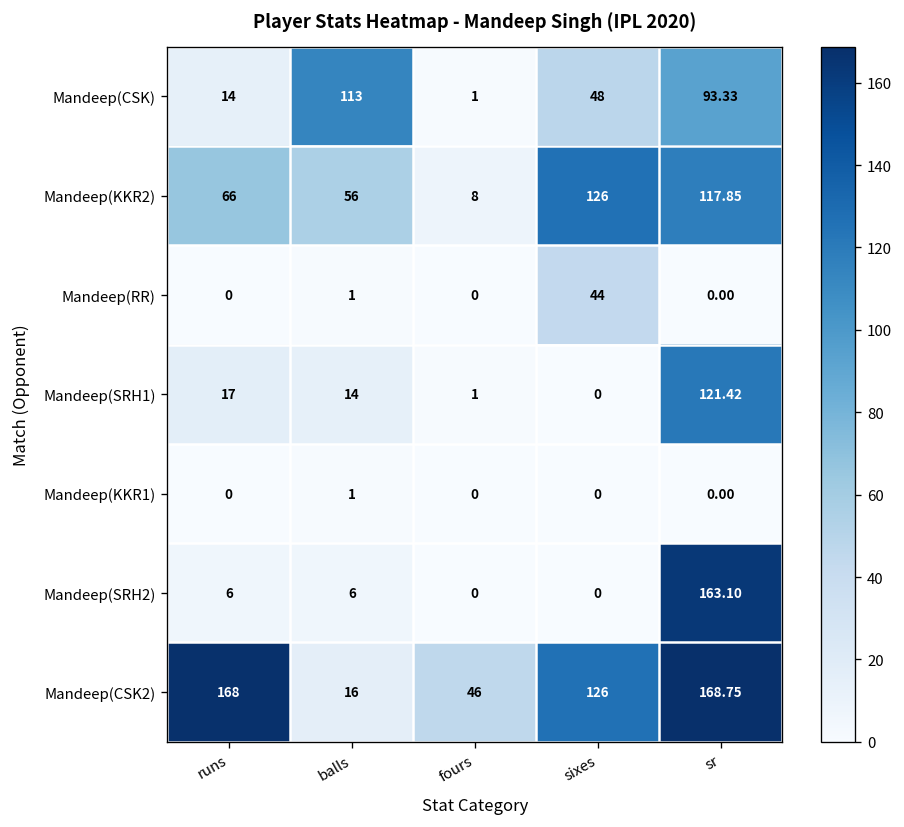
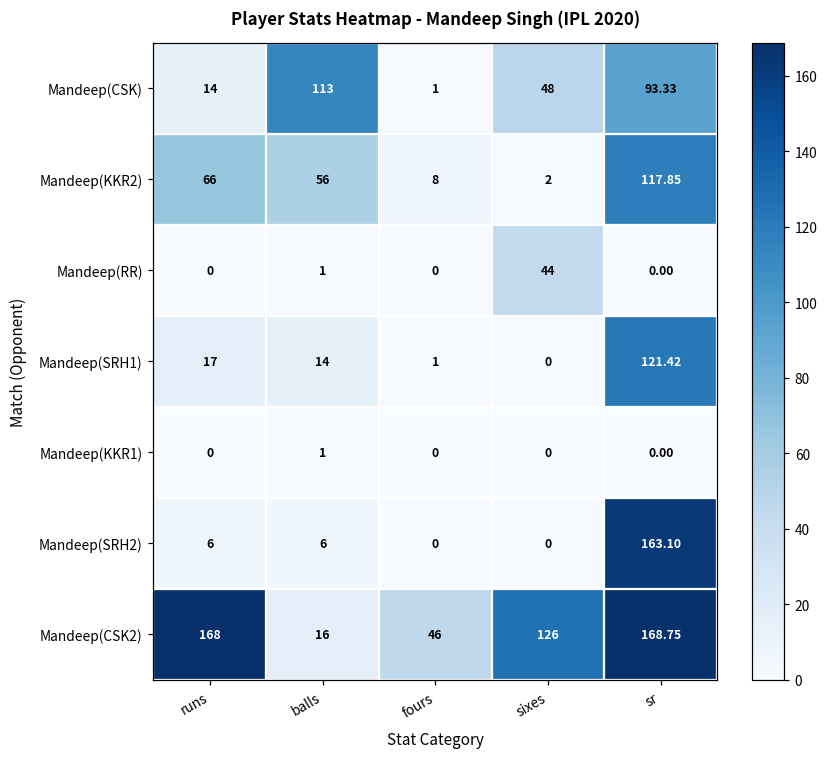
  {
    "Mandeep(CSK)": {
      "runs": 14,
      "balls": 113,
      "fours": 1,
      "sixes": 48,
      "sr": 93.33
    },
    "Mandeep(KKR2)": {
      "runs": 66,
      "balls": 56,
      "fours": 8,
-     "sixes": 126,
+     "sixes": 2,
      "sr": 117.85
    },
    "Mandeep(RR)": {
      "runs": 0,
      "balls": 1,
      "fours": 0,
      "sixes": 44,
      "sr": 0.00
    },
    "Mandeep(SRH1)": {
      "runs": 17,
      "balls": 14,
      "fours": 1,
      "sixes": 0,
      "sr": 121.42
    },
    "Mandeep(KKR1)": {
      "runs": 0,
      "balls": 1,
      "fours": 0,
      "sixes": 0,
      "sr": 0.00
    },
    "Mandeep(SRH2)": {
      "runs": 6,
      "balls": 6,
      "fours": 0,
      "sixes": 0,
      "sr": 163.10
    },
    "Mandeep(CSK2)": {
      "runs": 168,
      "balls": 16,
      "fours": 46,
      "sixes": 126,
      "sr": 168.75
    }
  }
